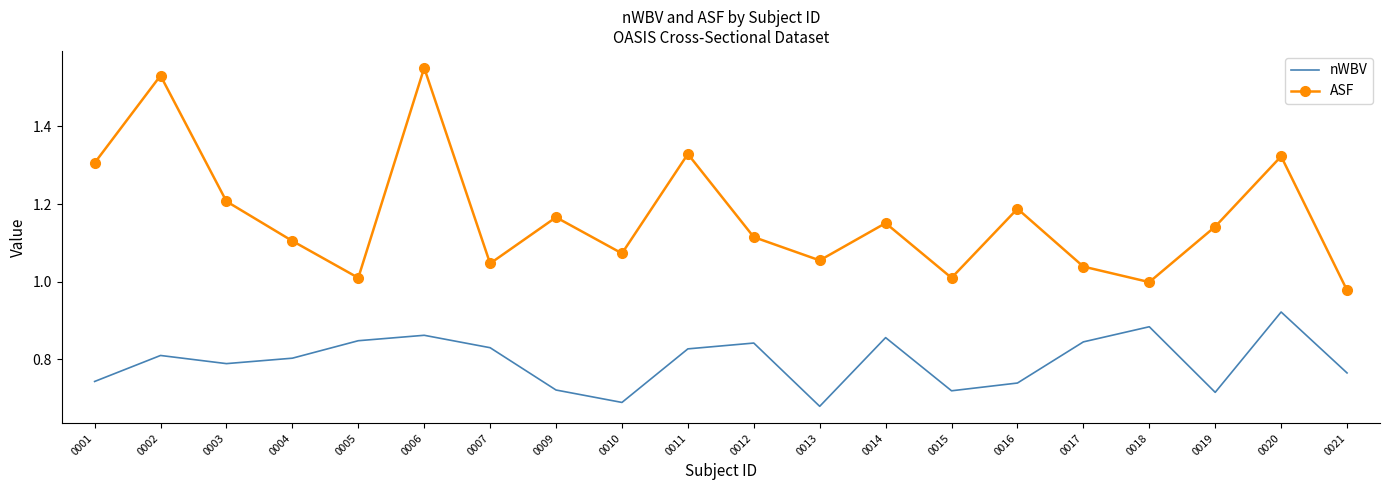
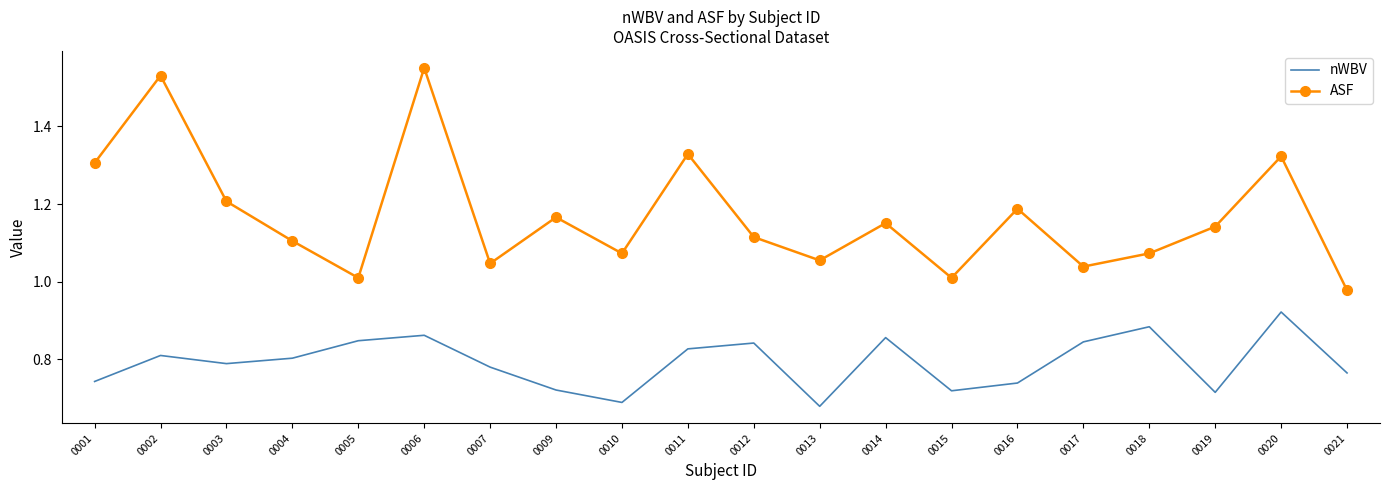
  {
    "nWBV": {
      "0001": 0.74,
      "0002": 0.81,
      "0003": 0.79,
      "0004": 0.80,
      "0005": 0.85,
      "0006": 0.86,
-     "0007": 0.83,
+     "0007": 0.78,
      "0009": 0.72,
      "0010": 0.69,
      "0011": 0.83,
      "0012": 0.84,
      "0013": 0.68,
      "0014": 0.86,
      "0015": 0.72,
      "0016": 0.74,
      "0017": 0.85,
      "0018": 0.88,
      "0019": 0.72,
      "0020": 0.92,
      "0021": 0.77
    },
    "ASF": {
      "0001": 1.31,
      "0002": 1.53,
      "0003": 1.21,
      "0004": 1.11,
      "0005": 1.01,
      "0006": 1.55,
      "0007": 1.05,
      "0009": 1.17,
      "0010": 1.07,
      "0011": 1.33,
      "0012": 1.12,
      "0013": 1.06,
      "0014": 1.15,
      "0015": 1.01,
      "0016": 1.19,
      "0017": 1.04,
-     "0018": 1.00,
+     "0018": 1.07,
      "0019": 1.14,
      "0020": 1.32,
      "0021": 0.98
    }
  }
